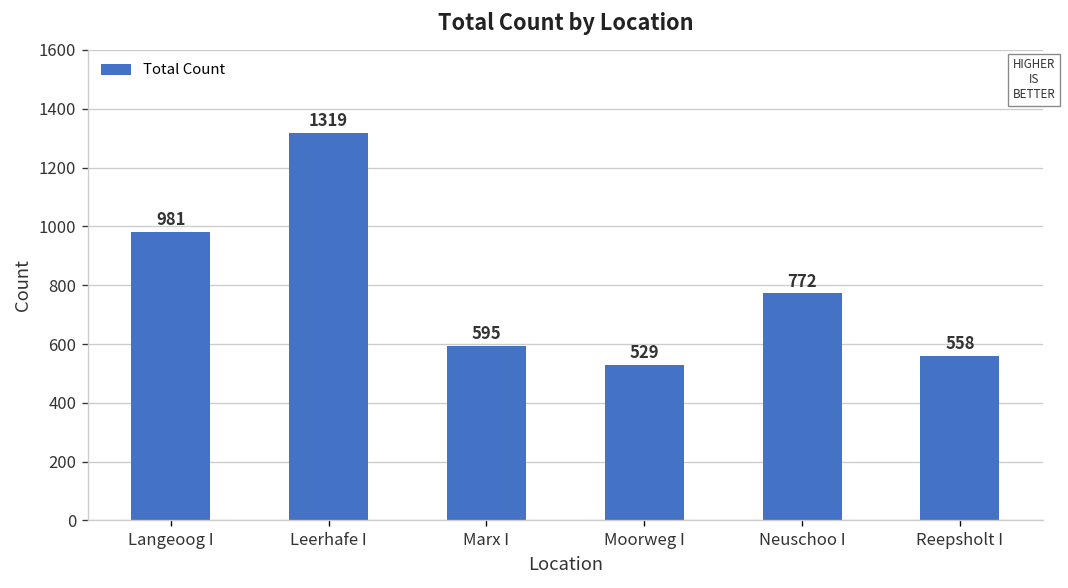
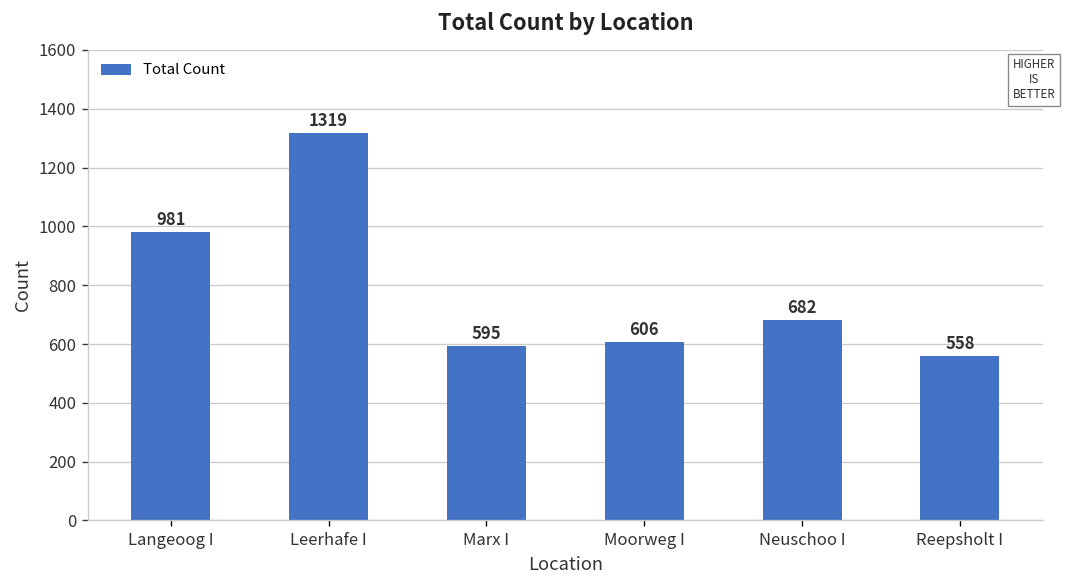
  {
    "Langeoog I": 981,
    "Leerhafe I": 1319,
    "Marx I": 595,
-   "Moorweg I": 529,
-   "Neuschoo I": 772,
+   "Moorweg I": 606,
+   "Neuschoo I": 682,
    "Reepsholt I": 558
  }
